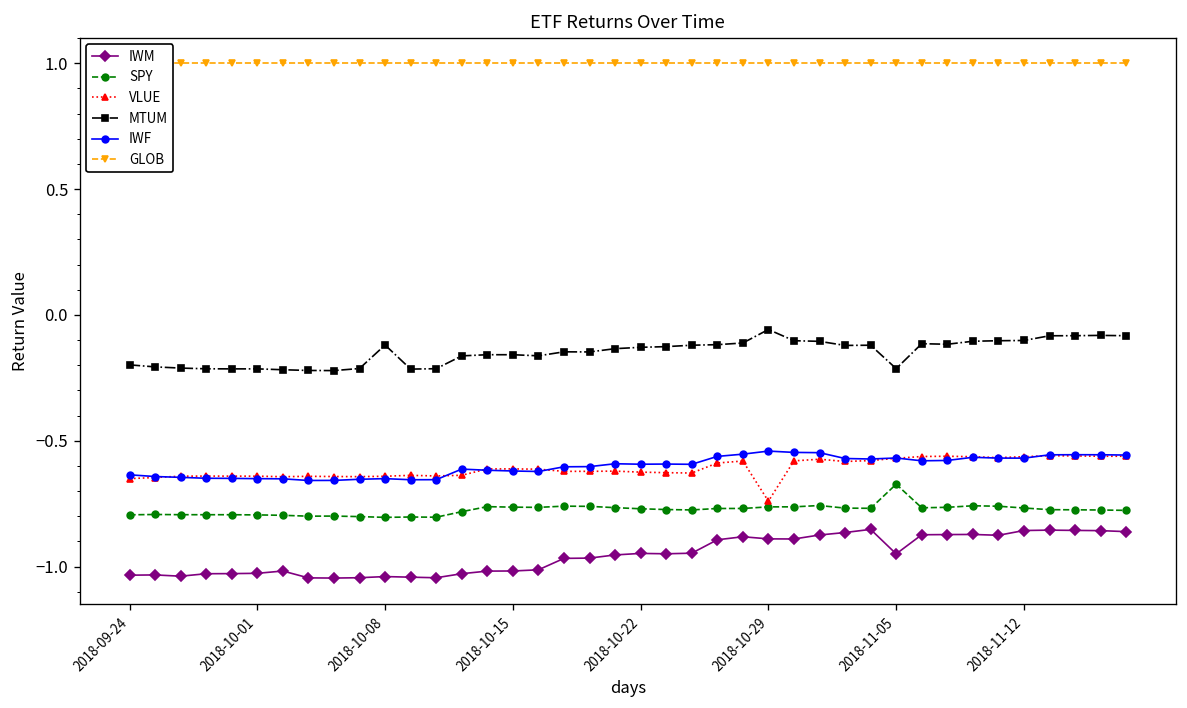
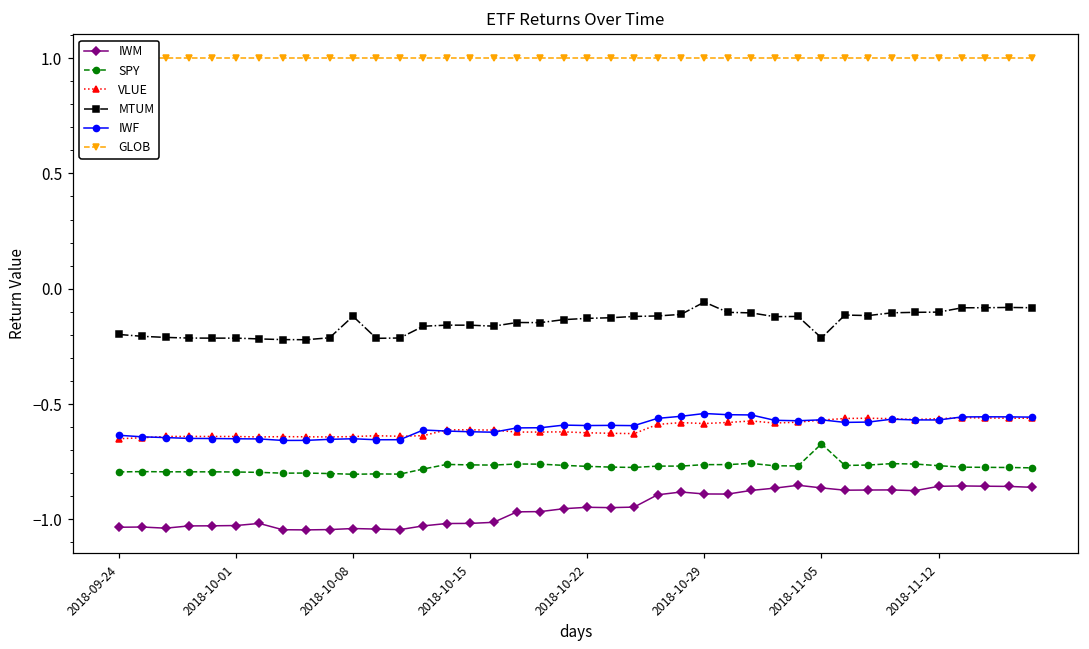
  {
    "IWM": {
      "2018-09-24": -1.03,
      "2018-10-01": -1.03,
      "2018-10-08": -1.04,
      "2018-10-15": -1.02,
      "2018-10-22": -0.95,
      "2018-10-29": -0.89,
-     "2018-11-05": -0.95,
+     "2018-11-05": -0.86,
      "2018-11-12": -0.86
    },
    "SPY": {
      "2018-09-24": -0.79,
      "2018-10-01": -0.79,
      "2018-10-08": -0.80,
      "2018-10-15": -0.76,
      "2018-10-22": -0.77,
      "2018-10-29": -0.76,
      "2018-11-05": -0.67,
      "2018-11-12": -0.77
    },
    "VLUE": {
      "2018-09-24": -0.65,
      "2018-10-22": -0.62,
-     "2018-10-29": -0.74
+     "2018-10-29": -0.58
    },
    "MTUM": {
      "2018-09-24": -0.20,
      "2018-10-01": -0.21,
      "2018-10-08": -0.12,
      "2018-10-15": -0.16,
      "2018-10-22": -0.13,
      "2018-10-29": -0.06,
      "2018-11-05": -0.21,
      "2018-11-12": -0.10
    },
    "IWF": {
      "2018-09-24": -0.64,
      "2018-10-22": -0.59,
      "2018-10-29": -0.54
    },
    "GLOB": {
      "2018-10-01": 1.00,
      "2018-10-08": 1.00,
      "2018-10-15": 1.00,
      "2018-10-22": 1.00,
      "2018-10-29": 1.00,
      "2018-11-05": 1.00,
      "2018-11-12": 1.00
    }
  }
